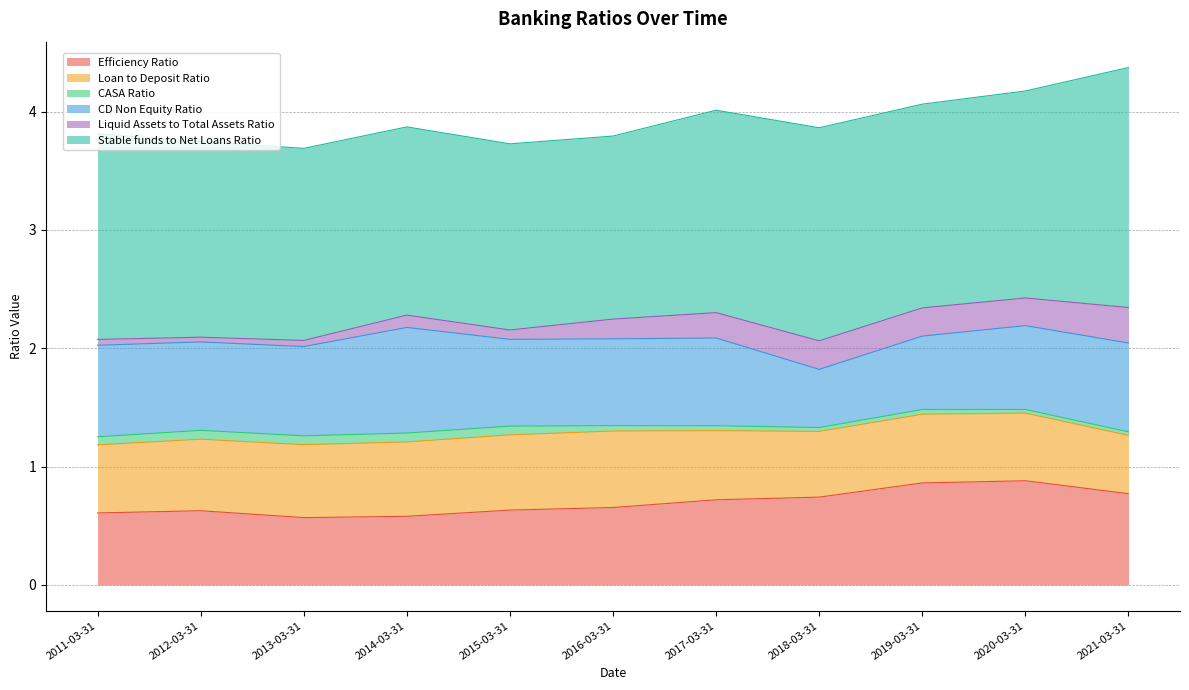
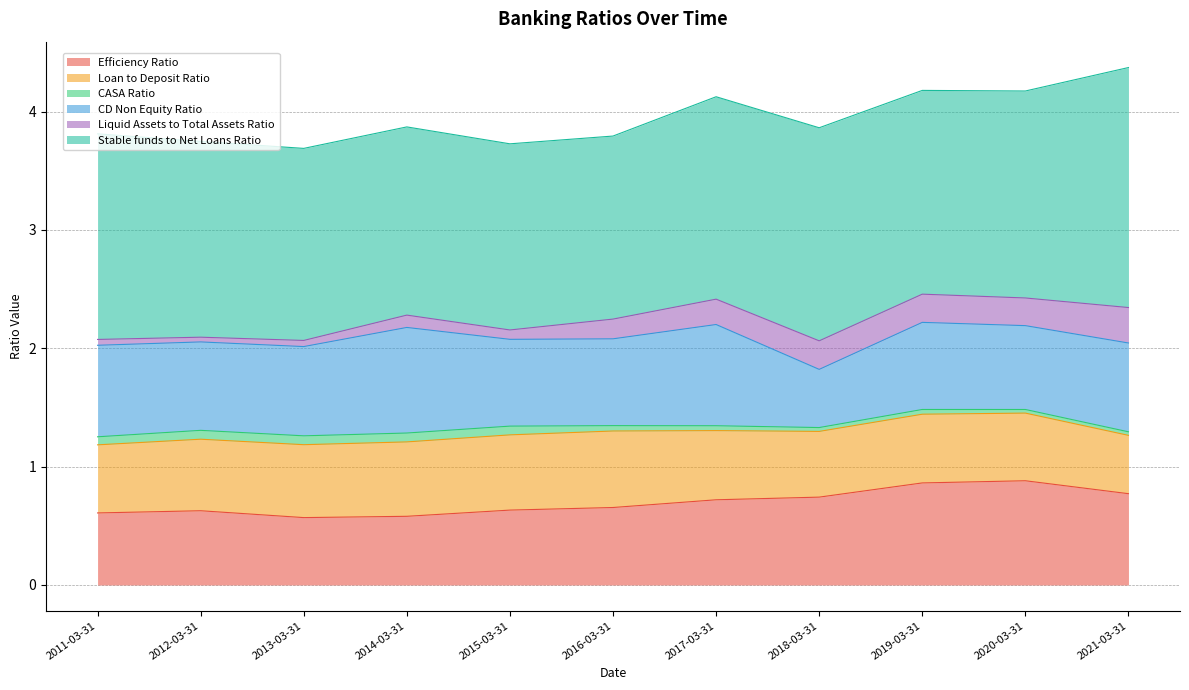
  {
    "Efficiency Ratio": {
      "2011-03-31": 0.61,
      "2012-03-31": 0.63,
      "2013-03-31": 0.57,
      "2014-03-31": 0.58,
      "2015-03-31": 0.63,
      "2016-03-31": 0.65,
      "2017-03-31": 0.72,
      "2018-03-31": 0.74,
      "2019-03-31": 0.86,
      "2020-03-31": 0.88,
      "2021-03-31": 0.77
    },
    "Loan to Deposit Ratio": {
      "2011-03-31": 0.58,
      "2012-03-31": 0.60,
      "2013-03-31": 0.62,
      "2014-03-31": 0.63,
      "2015-03-31": 0.64,
      "2016-03-31": 0.65,
      "2017-03-31": 0.58,
      "2018-03-31": 0.56,
      "2019-03-31": 0.58,
      "2020-03-31": 0.57,
      "2021-03-31": 0.49
    },
    "CD Non Equity Ratio": {
      "2011-03-31": 0.77,
      "2012-03-31": 0.75,
      "2013-03-31": 0.75,
      "2014-03-31": 0.89,
      "2015-03-31": 0.73,
      "2016-03-31": 0.73,
-     "2017-03-31": 0.74,
+     "2017-03-31": 0.86,
      "2018-03-31": 0.49,
-     "2019-03-31": 0.62,
+     "2019-03-31": 0.74,
      "2020-03-31": 0.71,
      "2021-03-31": 0.75
    },
    "Liquid Assets to Total Assets Ratio": {
      "2011-03-31": 0.05,
      "2012-03-31": 0.04,
      "2013-03-31": 0.05,
      "2014-03-31": 0.10,
      "2015-03-31": 0.08,
      "2016-03-31": 0.17,
      "2017-03-31": 0.21,
      "2018-03-31": 0.24,
      "2019-03-31": 0.24,
      "2020-03-31": 0.23,
      "2021-03-31": 0.30
    }
  }
